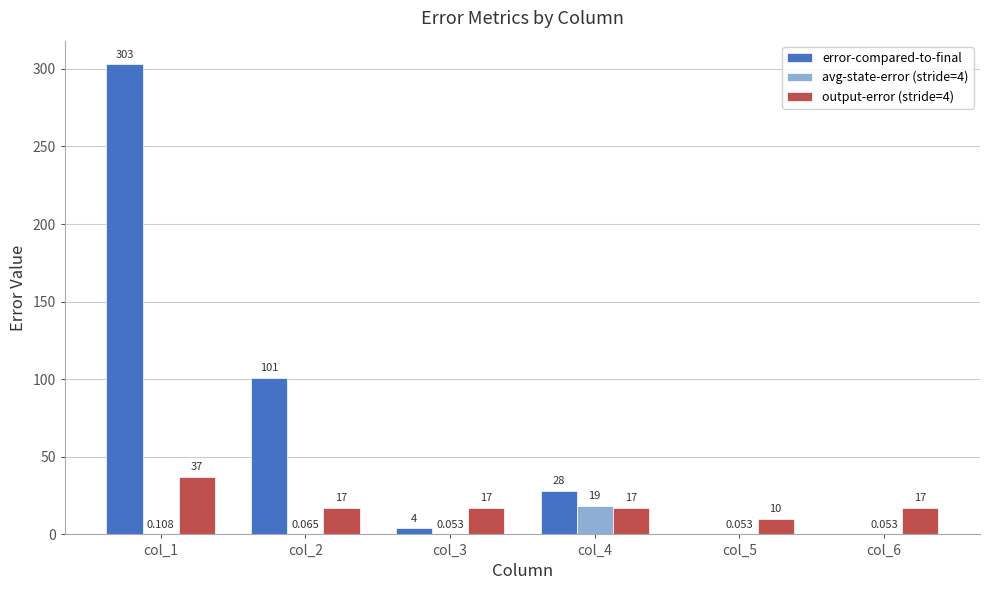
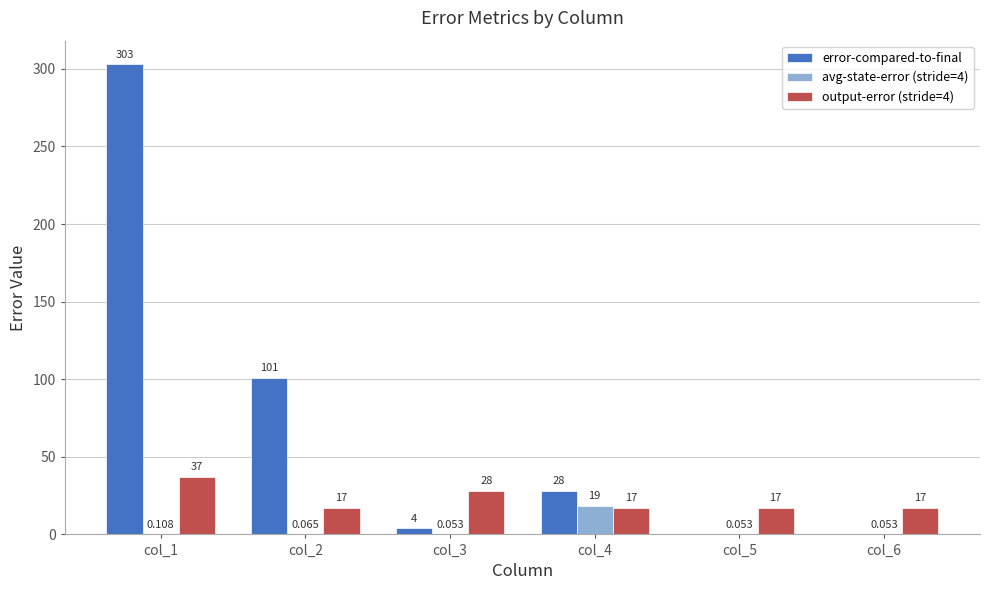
  {
    "error-compared-to-final": {
      "col_1": 303,
      "col_2": 101,
      "col_3": 4,
      "col_4": 28
    },
    "avg-state-error (stride=4)": {
      "col_1": 0.108,
      "col_2": 0.065,
      "col_3": 0.053,
      "col_4": 19,
      "col_5": 0.053,
      "col_6": 0.053
    },
    "output-error (stride=4)": {
      "col_1": 37,
      "col_2": 17,
-     "col_3": 17,
+     "col_3": 28,
      "col_4": 17,
-     "col_5": 10,
+     "col_5": 17,
      "col_6": 17
    }
  }
